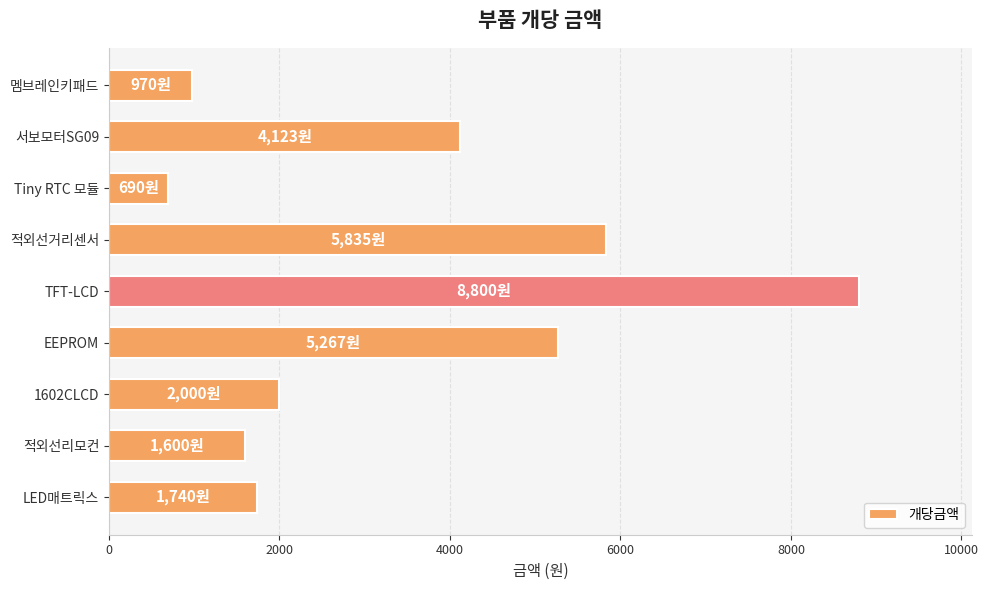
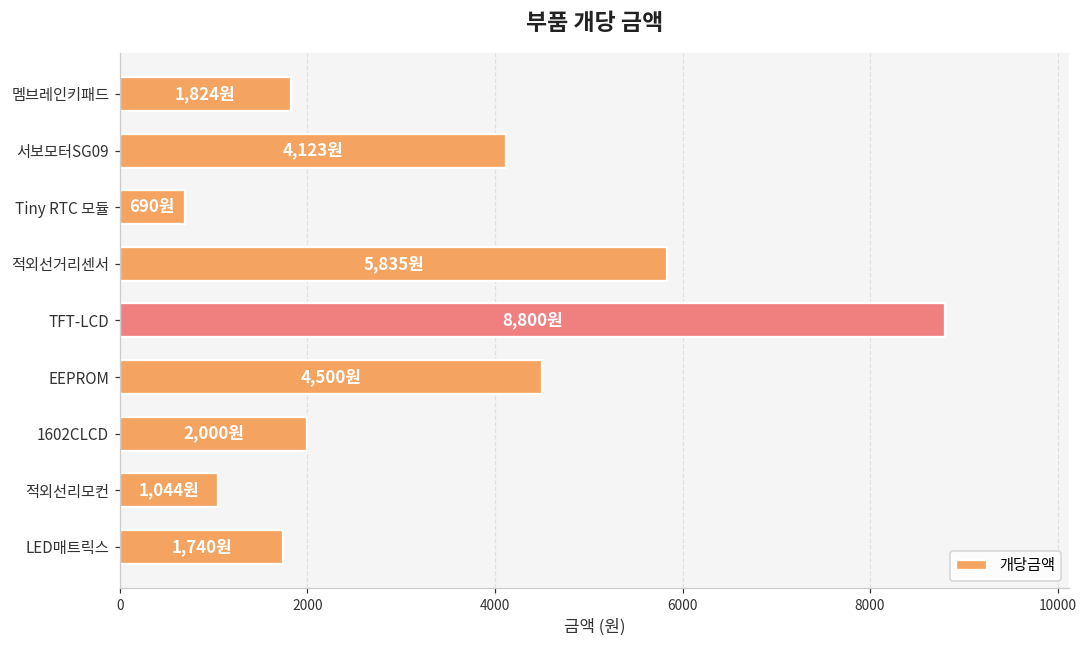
  {
-   "멤브레인키패드": "970원",
+   "멤브레인키패드": "1,824원",
    "서보모터SG09": "4,123원",
    "Tiny RTC 모듈": "690원",
    "적외선거리센서": "5,835원",
    "TFT-LCD": "8,800원",
-   "EEPROM": "5,267원",
+   "EEPROM": "4,500원",
    "1602CLCD": "2,000원",
-   "적외선리모컨": "1,600원",
+   "적외선리모컨": "1,044원",
    "LED매트릭스": "1,740원"
  }
